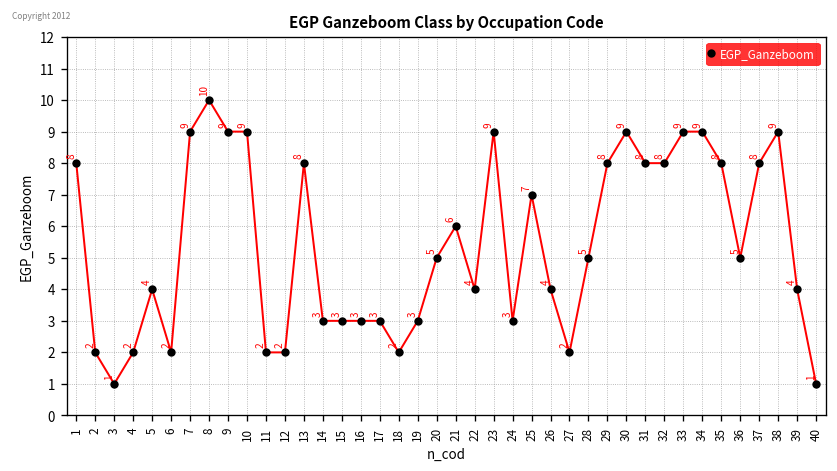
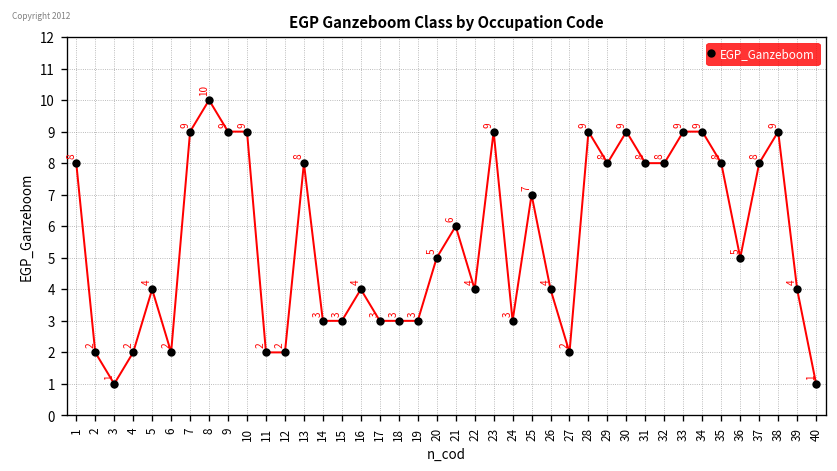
  {
    "1": 8,
    "2": 2,
    "3": 1,
    "4": 2,
    "5": 4,
    "6": 2,
    "7": 9,
    "8": 10,
    "9": 9,
    "10": 9,
    "11": 2,
    "12": 2,
    "13": 8,
    "14": 3,
    "15": 3,
-   "16": 3,
+   "16": 4,
    "17": 3,
-   "18": 2,
+   "18": 3,
    "19": 3,
    "20": 5,
    "21": 6,
    "22": 4,
    "23": 9,
    "24": 3,
    "25": 7,
    "26": 4,
    "27": 2,
-   "28": 5,
+   "28": 9,
    "29": 8,
    "30": 9,
    "31": 8,
    "32": 8,
    "33": 9,
    "34": 9,
    "35": 8,
    "36": 5,
    "37": 8,
    "38": 9,
    "39": 4,
    "40": 1
  }
